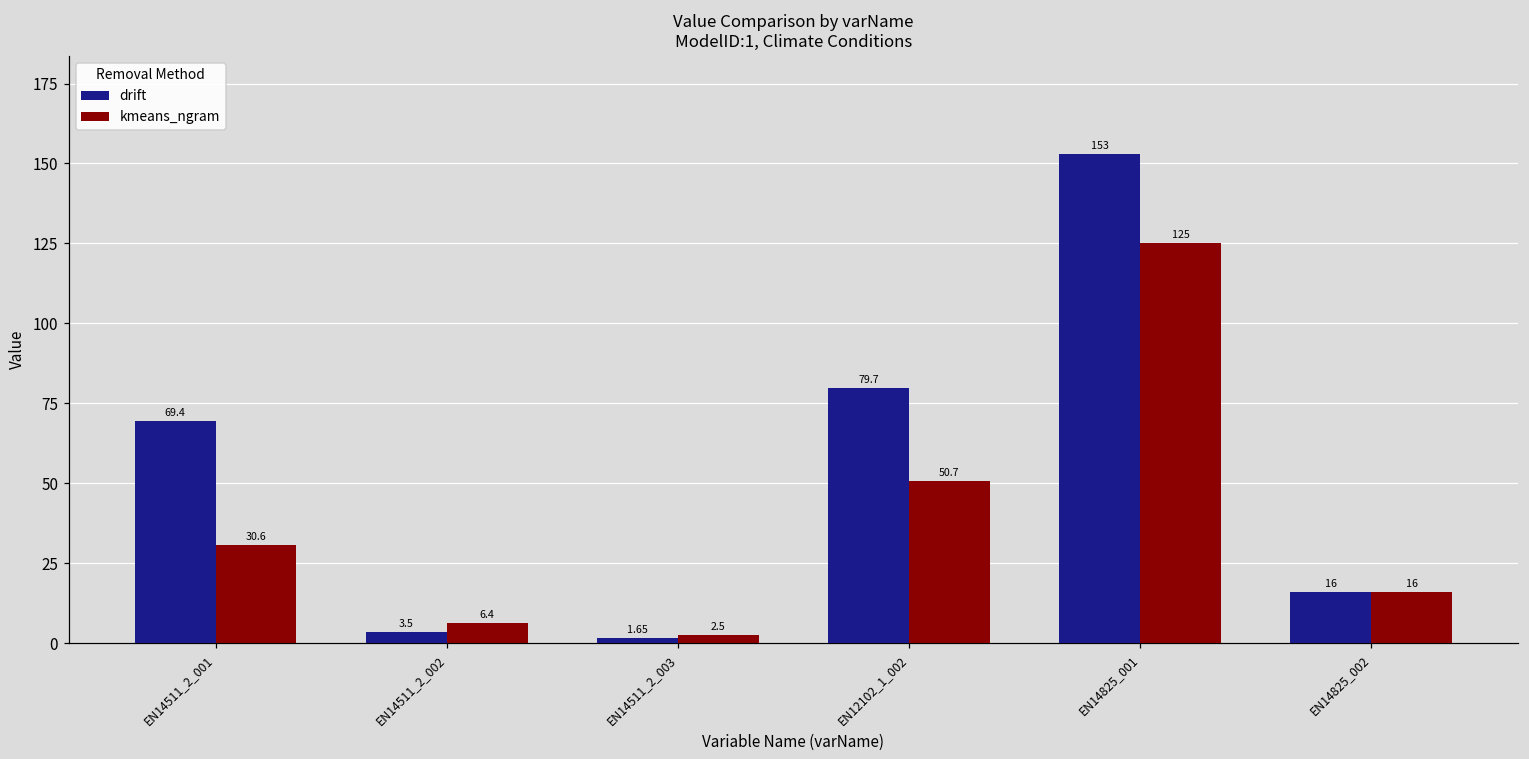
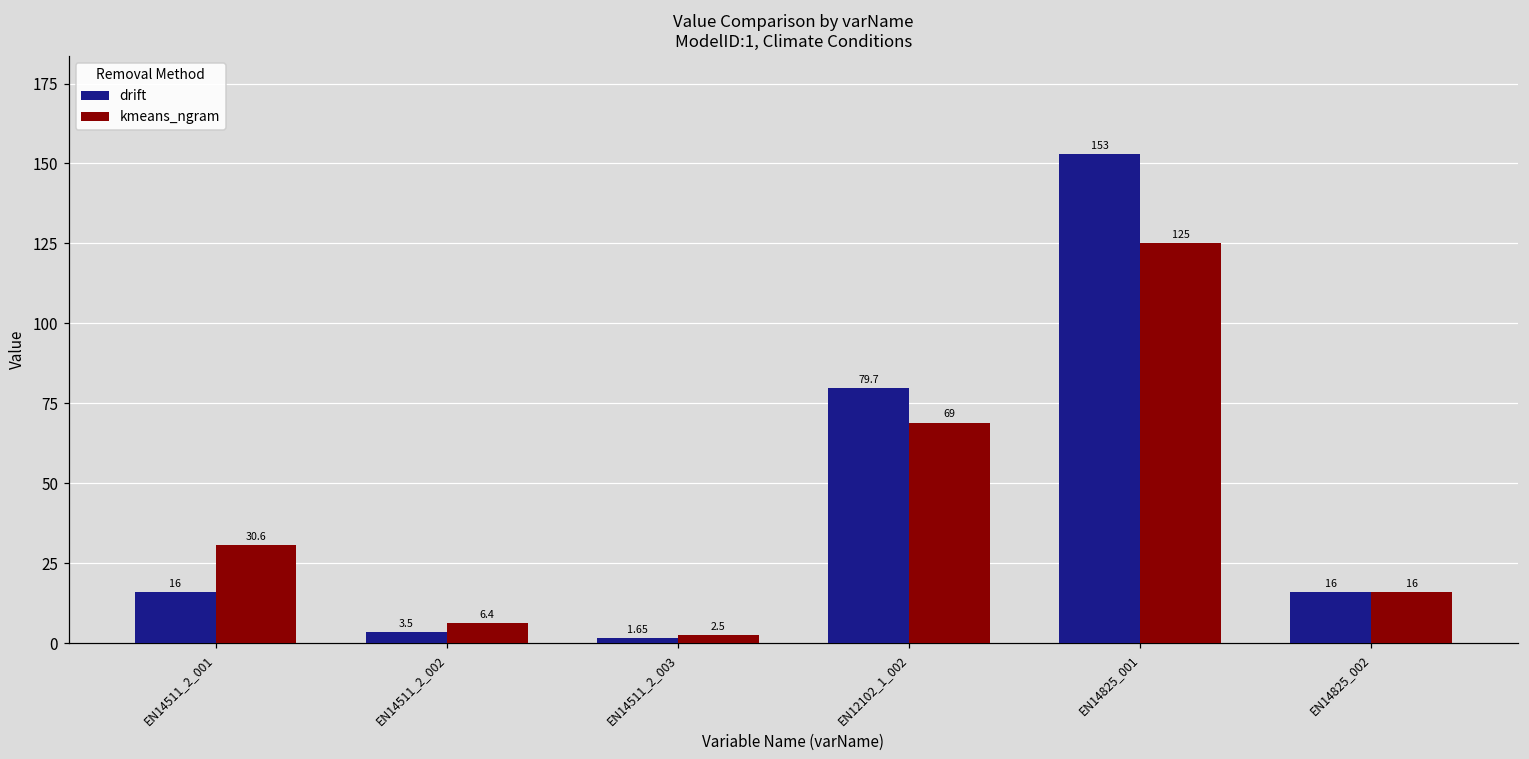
  {
    "drift": {
-     "EN14511_2_001": 69.4,
+     "EN14511_2_001": 16,
      "EN14511_2_002": 3.5,
      "EN14511_2_003": 1.65,
      "EN12102_1_002": 79.7,
      "EN14825_001": 153,
      "EN14825_002": 16
    },
    "kmeans_ngram": {
      "EN14511_2_001": 30.6,
      "EN14511_2_002": 6.4,
      "EN14511_2_003": 2.5,
-     "EN12102_1_002": 50.7,
+     "EN12102_1_002": 69,
      "EN14825_001": 125,
      "EN14825_002": 16
    }
  }
